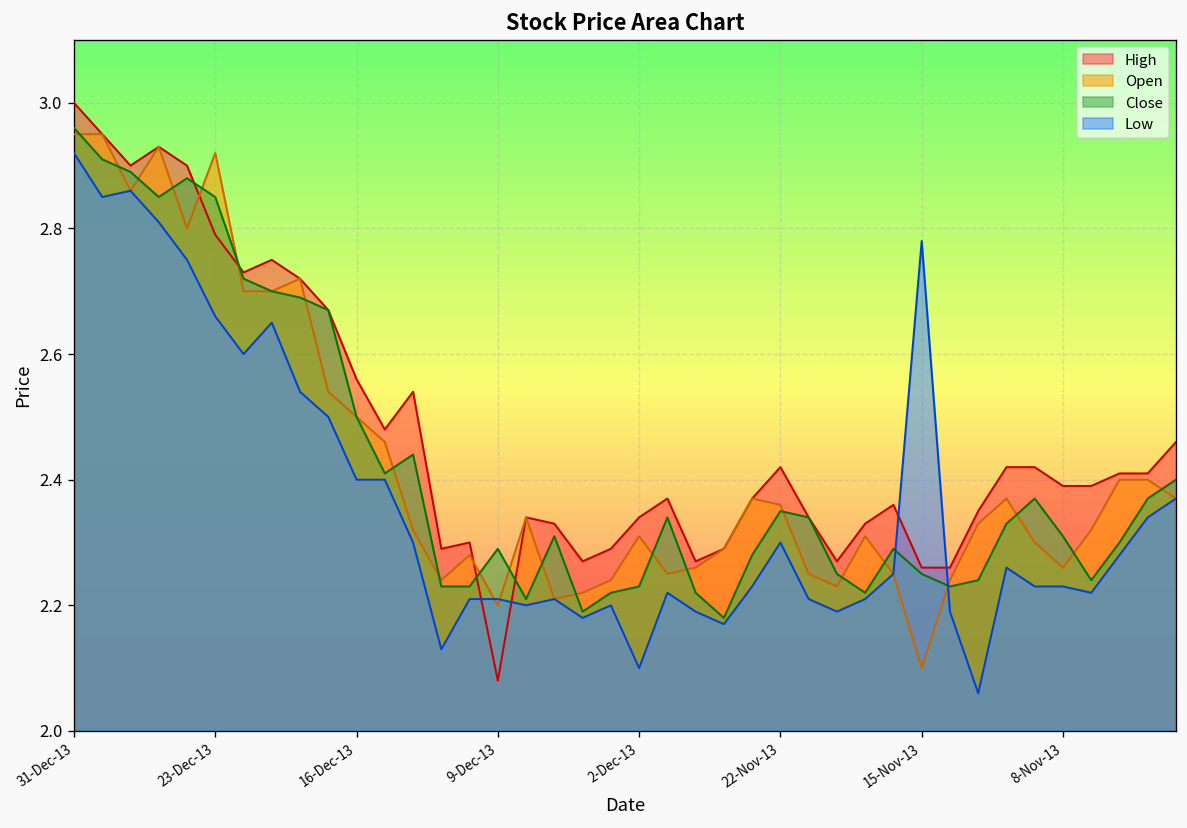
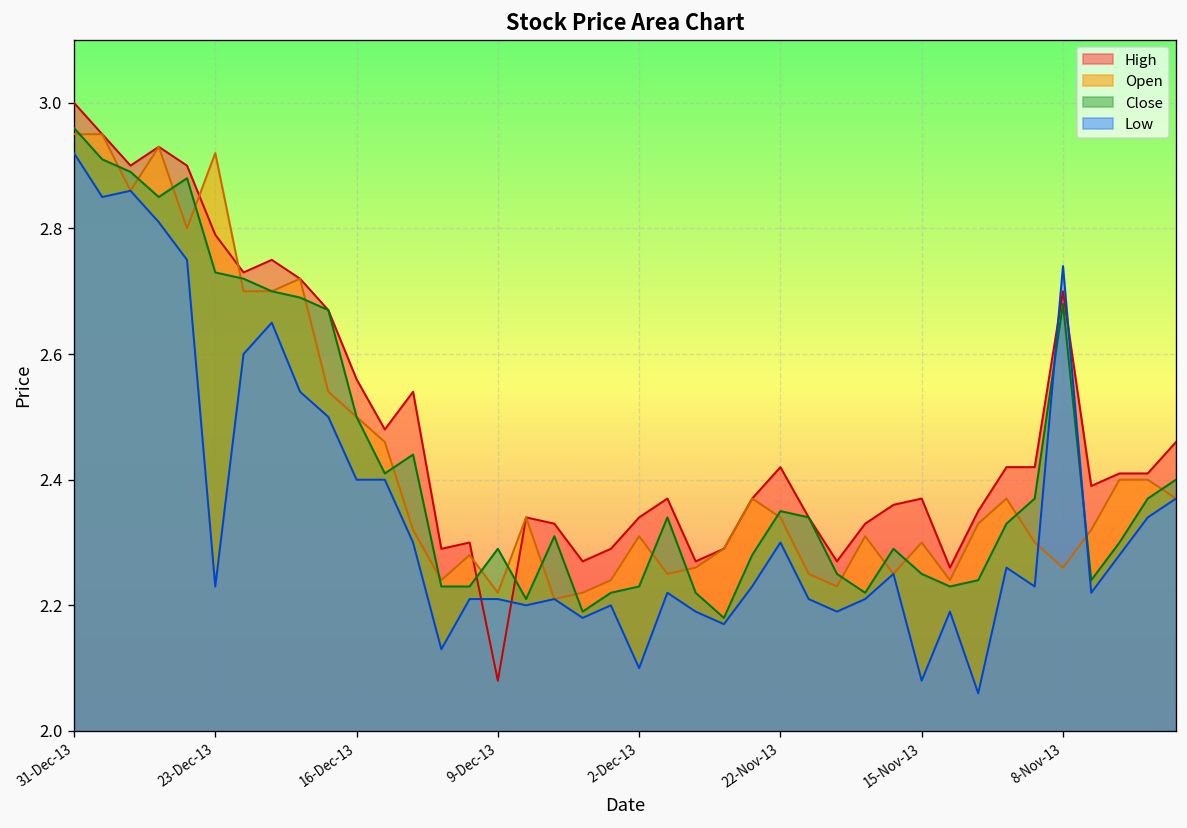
  {
    "High": {
      "31-Dec-13": 3.00,
      "23-Dec-13": 2.79,
      "16-Dec-13": 2.56,
      "9-Dec-13": 2.08,
      "2-Dec-13": 2.34,
      "22-Nov-13": 2.42,
-     "15-Nov-13": 2.26,
-     "8-Nov-13": 2.39
+     "15-Nov-13": 2.37,
+     "8-Nov-13": 2.70
    },
    "Open": {
      "31-Dec-13": 2.95,
      "23-Dec-13": 2.92,
-     "9-Dec-13": 2.20,
+     "9-Dec-13": 2.22,
      "2-Dec-13": 2.31,
-     "22-Nov-13": 2.36,
-     "15-Nov-13": 2.1,
+     "22-Nov-13": 2.34,
+     "15-Nov-13": 2.3,
      "8-Nov-13": 2.26
    },
    "Close": {
      "31-Dec-13": 2.96,
-     "23-Dec-13": 2.85,
+     "23-Dec-13": 2.73,
      "9-Dec-13": 2.29,
      "2-Dec-13": 2.23,
      "22-Nov-13": 2.35,
      "15-Nov-13": 2.25,
-     "8-Nov-13": 2.31
+     "8-Nov-13": 2.68
    },
    "Low": {
      "31-Dec-13": 2.92,
-     "23-Dec-13": 2.66,
+     "23-Dec-13": 2.23,
      "16-Dec-13": 2.40,
      "9-Dec-13": 2.21,
      "2-Dec-13": 2.10,
      "22-Nov-13": 2.30,
-     "15-Nov-13": 2.78,
-     "8-Nov-13": 2.23
+     "15-Nov-13": 2.08,
+     "8-Nov-13": 2.74
    }
  }
